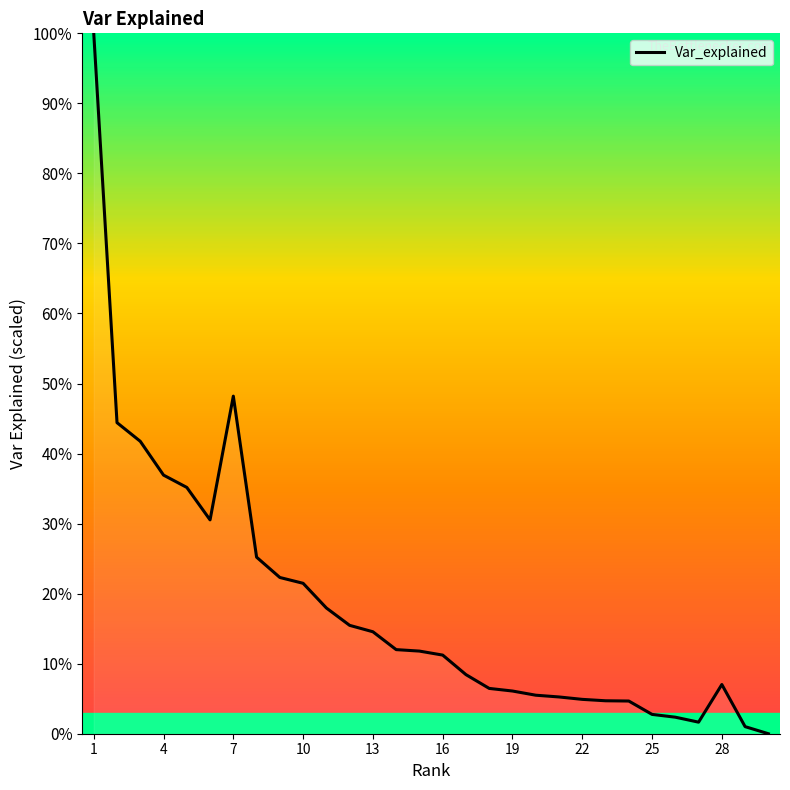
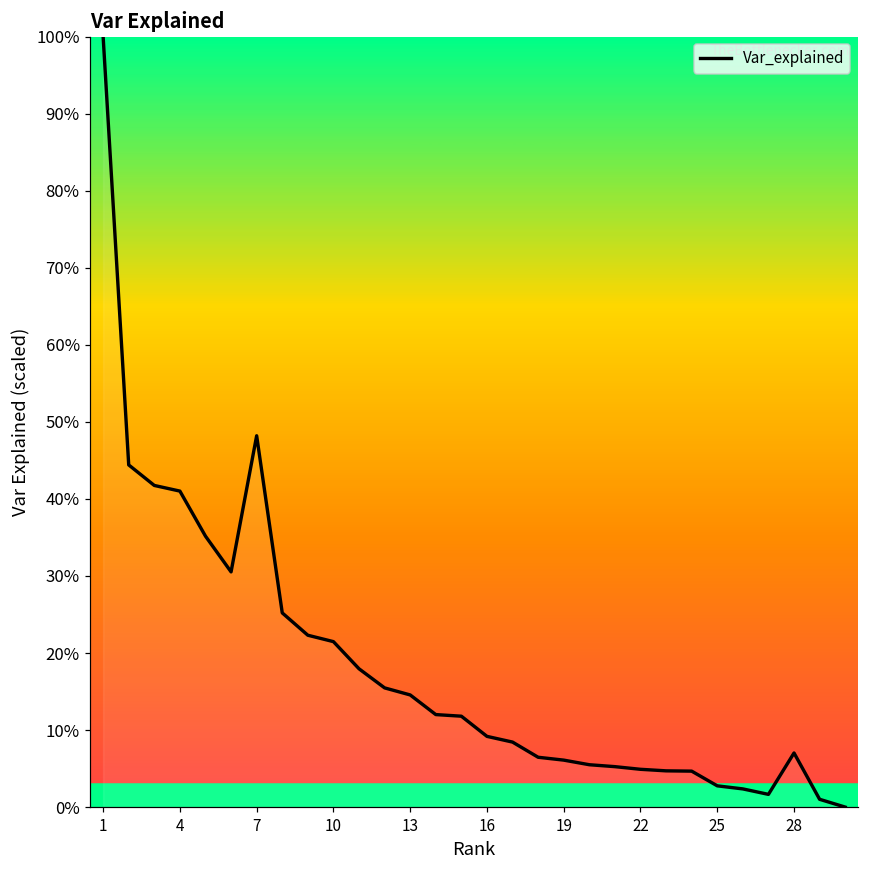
  {
    "1": "100%",
-   "4": "37%",
+   "4": "41%",
    "7": "48%",
    "10": "21%",
    "13": "15%",
-   "16": "11%",
+   "16": "9%",
    "19": "6%",
    "22": "5%",
    "28": "7%"
  }
